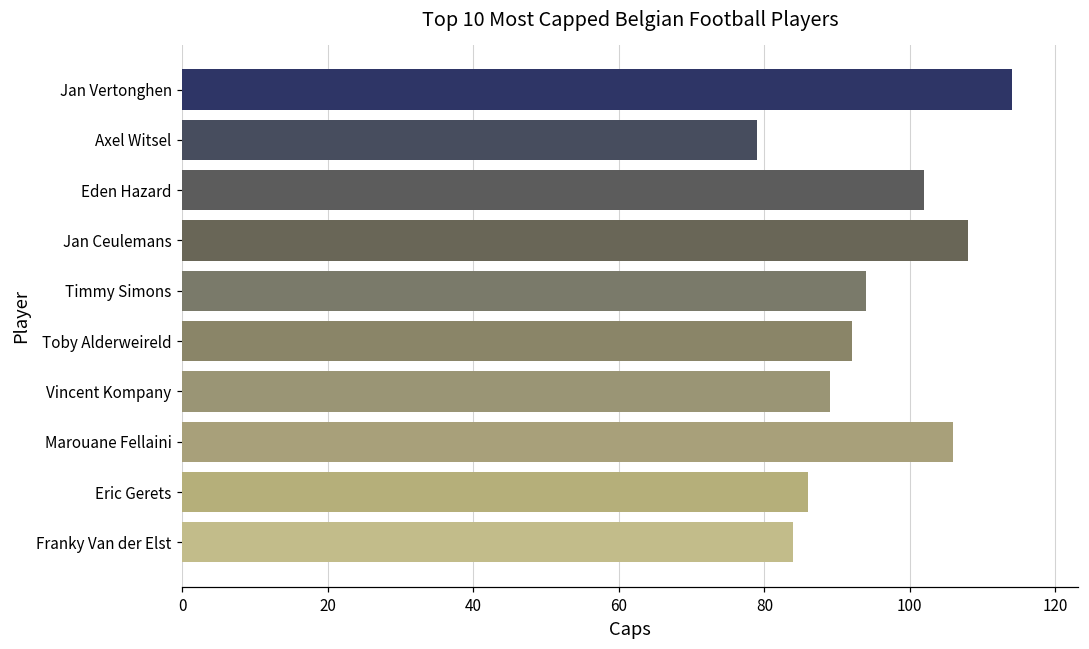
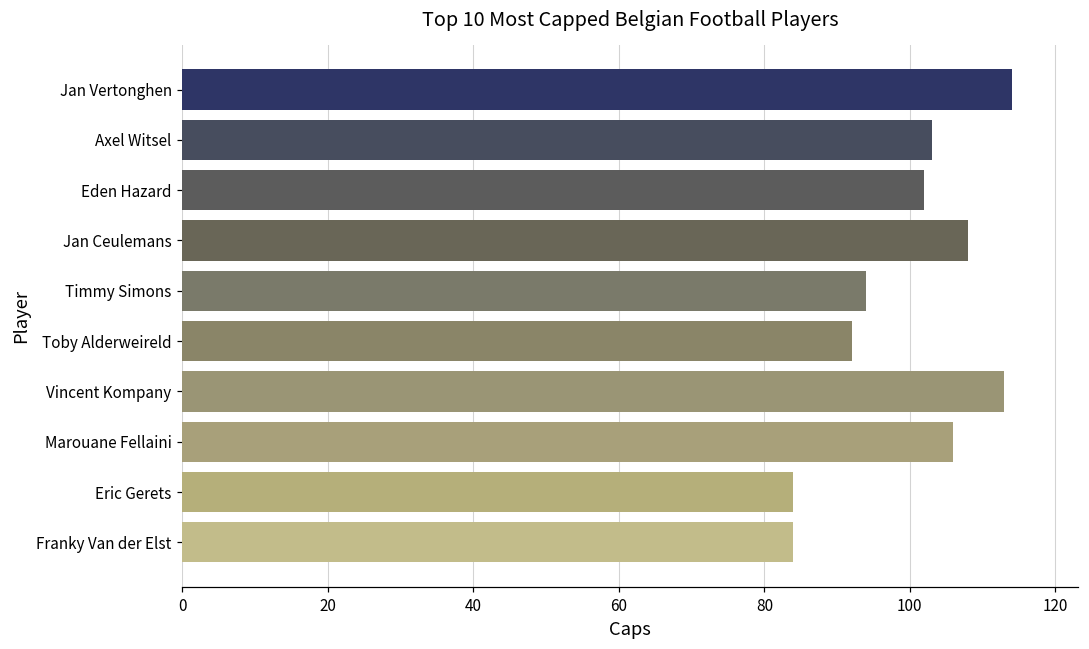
  {
    "Jan Vertonghen": 114,
-   "Axel Witsel": 79,
+   "Axel Witsel": 103,
    "Eden Hazard": 102,
    "Jan Ceulemans": 108,
    "Timmy Simons": 94,
    "Toby Alderweireld": 92,
-   "Vincent Kompany": 89,
+   "Vincent Kompany": 113,
    "Marouane Fellaini": 106,
-   "Eric Gerets": 86,
+   "Eric Gerets": 84,
    "Franky Van der Elst": 84
  }
